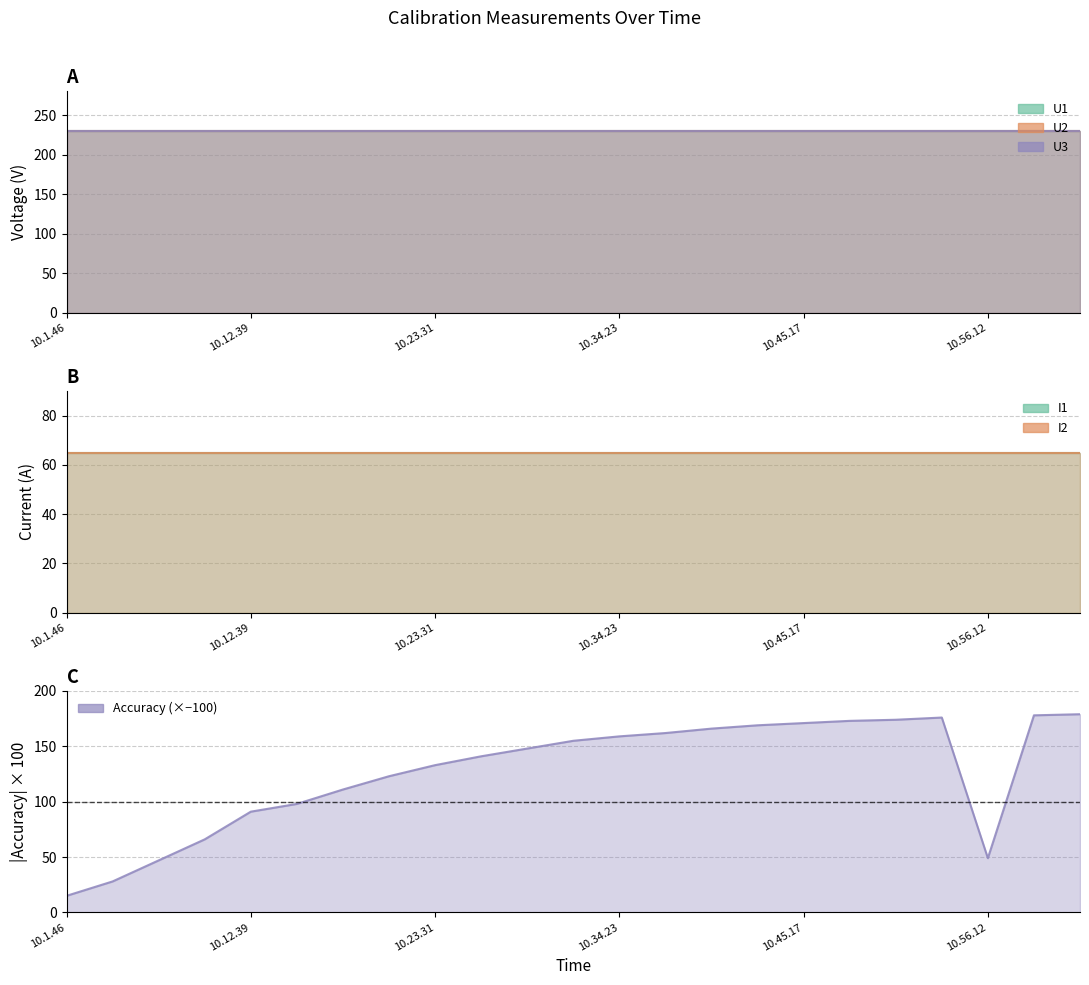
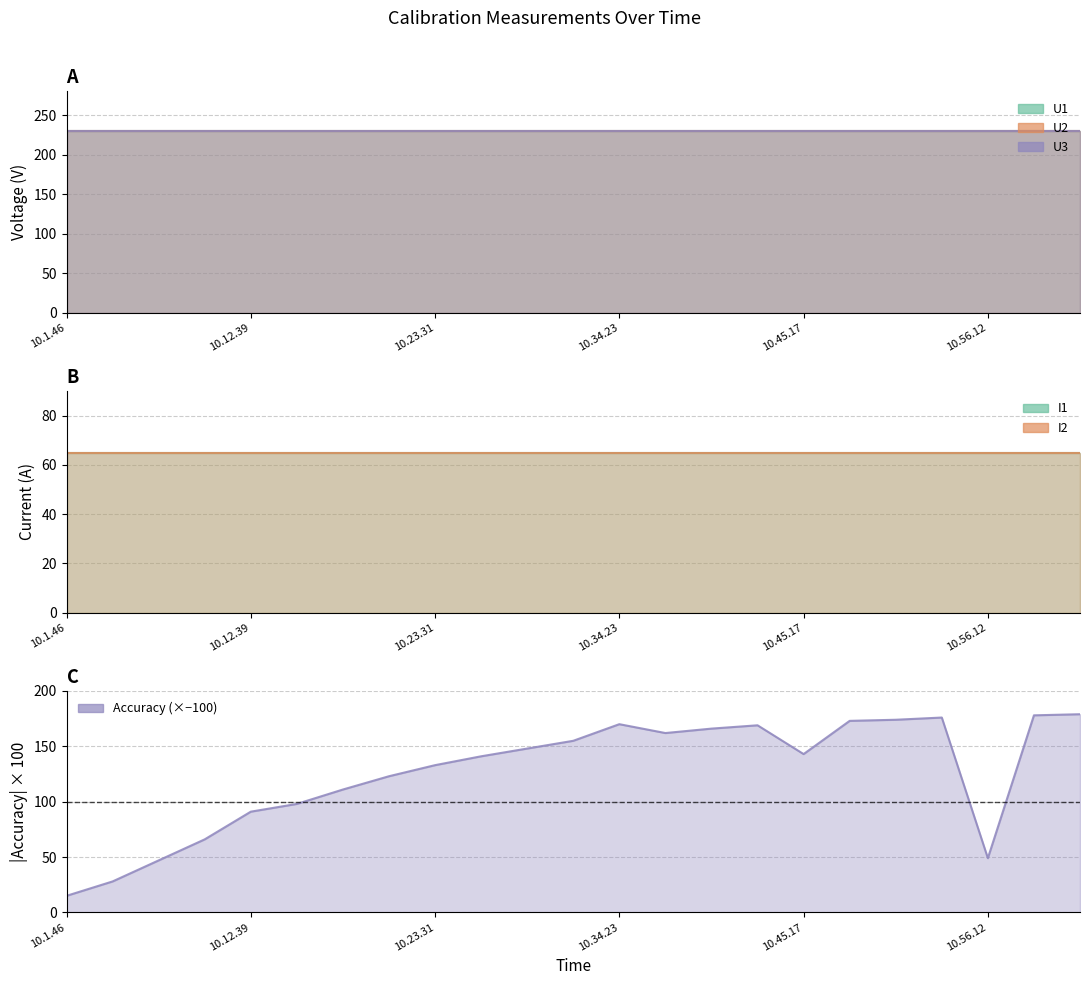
  {
    "A": {
      "10.1.46": 230,
      "10.12.39": 230,
      "10.23.31": 230,
      "10.34.23": 230,
      "10.45.17": 230,
      "10.56.12": 230
    },
    "B": {
      "10.1.46": 65,
      "10.12.39": 65,
      "10.23.31": 65,
      "10.34.23": 65,
      "10.45.17": 65,
      "10.56.12": 65
    },
    "C": {
      "10.1.46": 15,
      "10.12.39": 91,
      "10.23.31": 133,
-     "10.34.23": 159,
-     "10.45.17": 171,
+     "10.34.23": 170,
+     "10.45.17": 143,
      "10.56.12": 49
    }
  }
